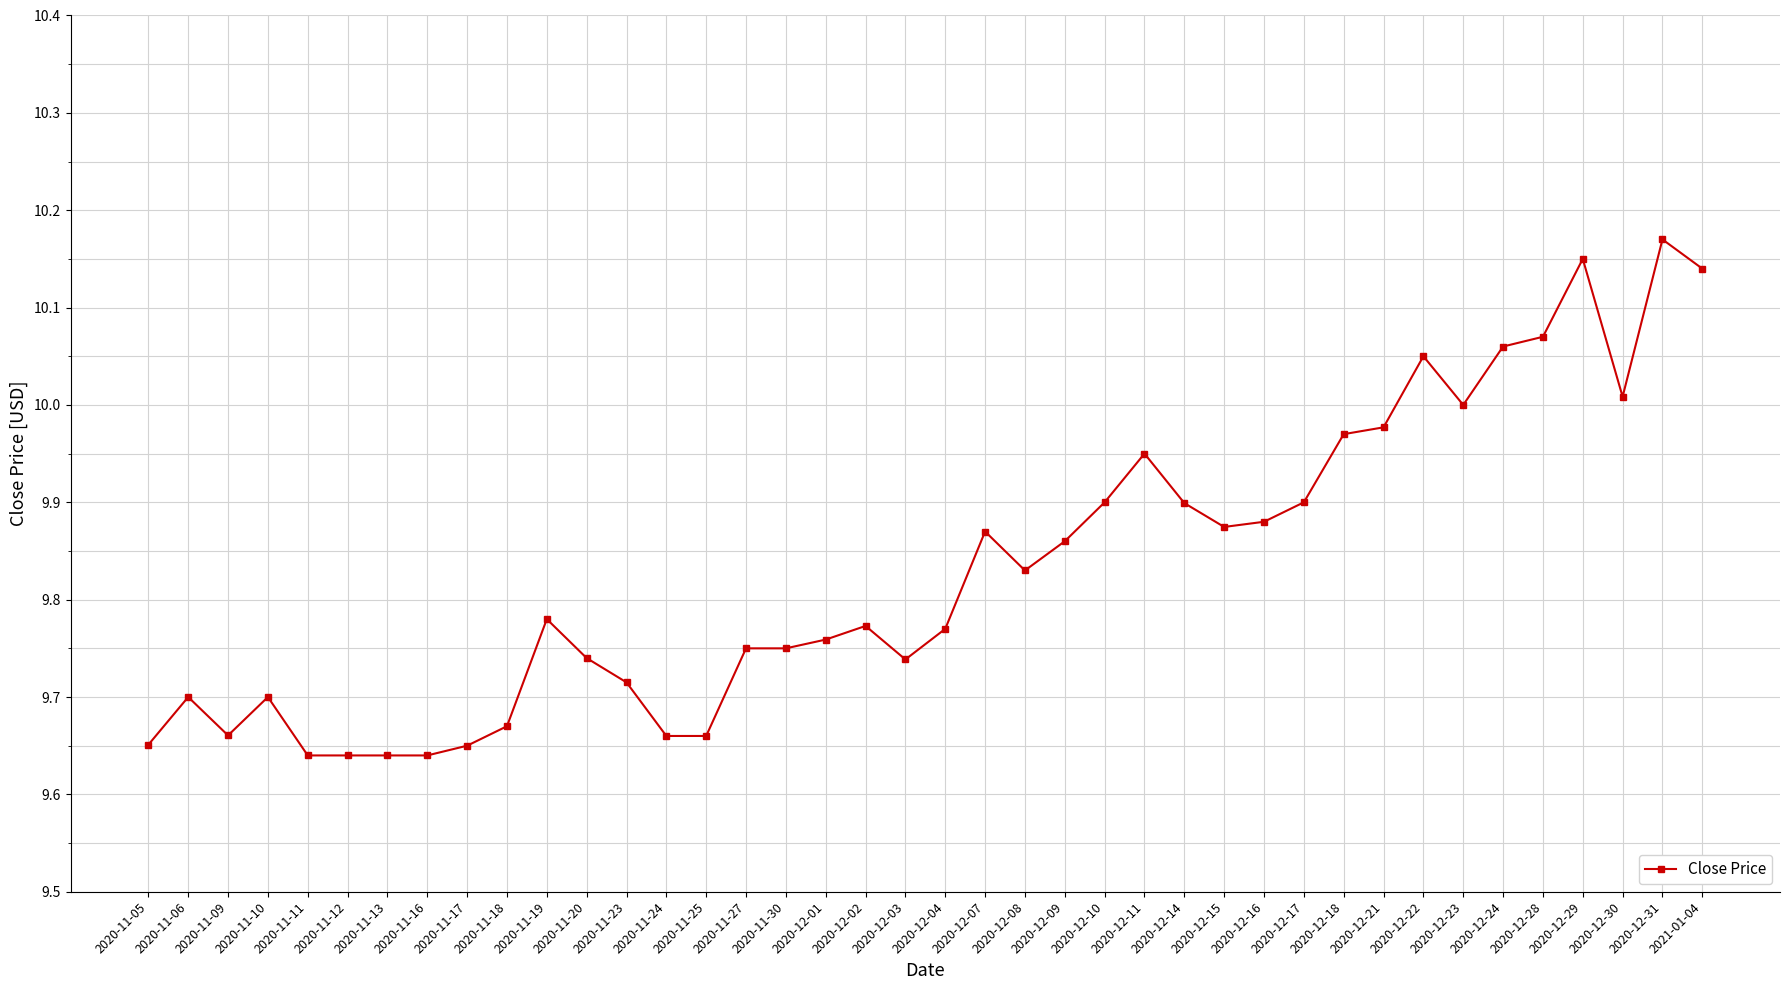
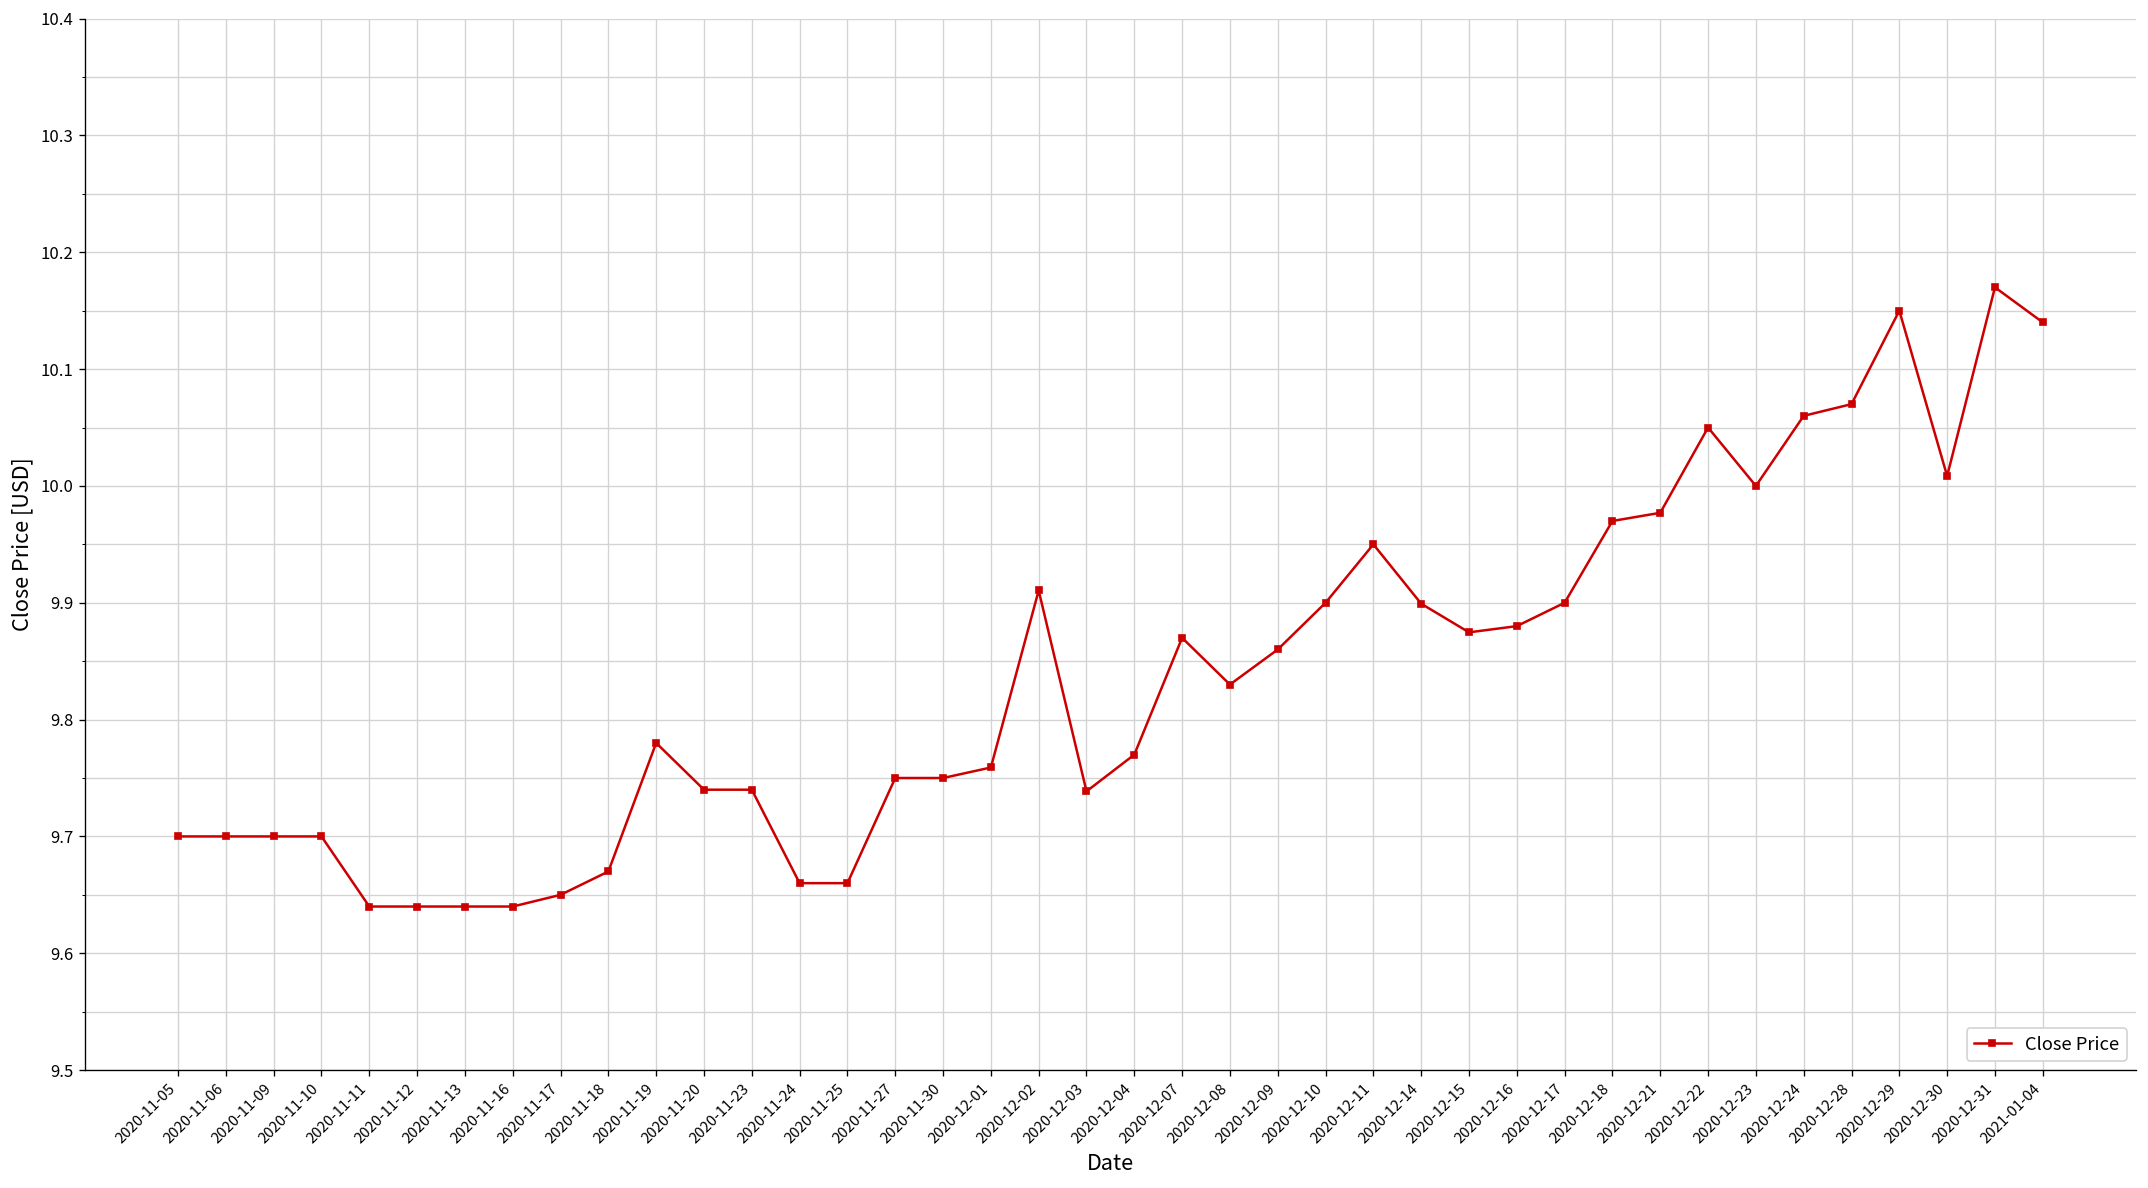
  {
-   "2020-11-05": 9.65,
+   "2020-11-05": 9.70,
    "2020-11-06": 9.70,
-   "2020-11-09": 9.66,
+   "2020-11-09": 9.70,
    "2020-11-10": 9.70,
    "2020-11-11": 9.64,
    "2020-11-12": 9.64,
    "2020-11-13": 9.64,
    "2020-11-16": 9.64,
    "2020-11-17": 9.65,
    "2020-11-18": 9.67,
    "2020-11-19": 9.78,
    "2020-11-20": 9.74,
-   "2020-11-23": 9.72,
+   "2020-11-23": 9.74,
    "2020-11-24": 9.66,
    "2020-11-25": 9.66,
    "2020-11-27": 9.75,
    "2020-11-30": 9.75,
    "2020-12-01": 9.76,
-   "2020-12-02": 9.77,
+   "2020-12-02": 9.91,
    "2020-12-03": 9.74,
    "2020-12-04": 9.77,
    "2020-12-07": 9.87,
    "2020-12-08": 9.83,
    "2020-12-09": 9.86,
    "2020-12-10": 9.90,
    "2020-12-11": 9.95,
    "2020-12-14": 9.90,
    "2020-12-15": 9.87,
    "2020-12-16": 9.88,
    "2020-12-17": 9.90,
    "2020-12-18": 9.97,
    "2020-12-21": 9.98,
    "2020-12-22": 10.05,
    "2020-12-23": 10.00,
    "2020-12-24": 10.06,
    "2020-12-28": 10.07,
    "2020-12-29": 10.15,
    "2020-12-30": 10.01,
    "2020-12-31": 10.17,
    "2021-01-04": 10.14
  }
